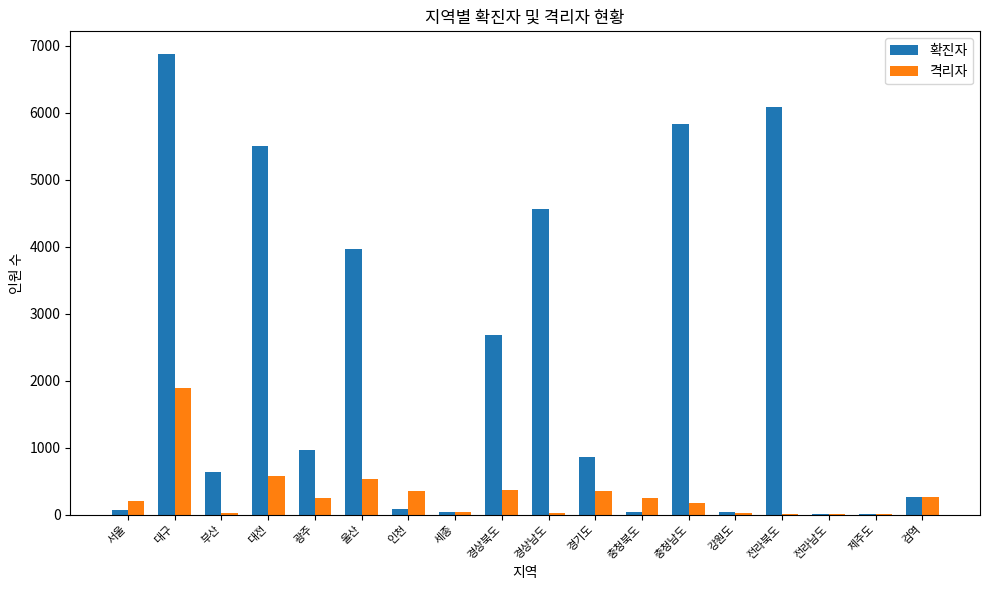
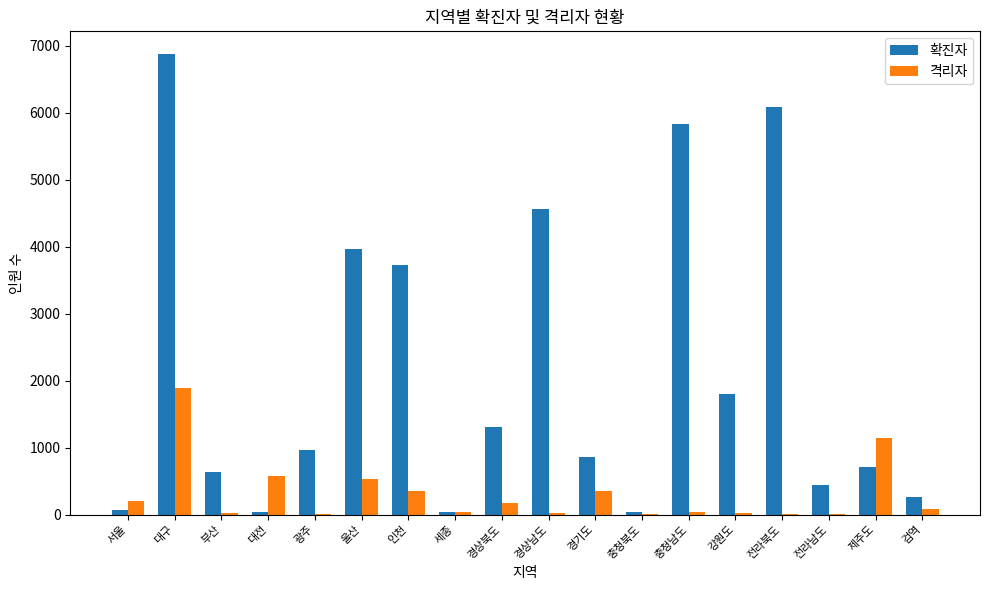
  {
    "확진자": {
      "서울": 100,
      "대구": 6900,
      "부산": 600,
-     "대전": 5500,
+     "대전": 0,
      "광주": 1000,
      "울산": 4000,
-     "인천": 100,
+     "인천": 3700,
      "세종": 0,
-     "경상북도": 2700,
+     "경상북도": 1300,
      "경상남도": 4600,
      "경기도": 900,
      "충청북도": 0,
      "충청남도": 5800,
-     "강원도": 0,
+     "강원도": 1800,
      "전라북도": 6100,
-     "전라남도": 0,
-     "제주도": 0,
+     "전라남도": 400,
+     "제주도": 700,
      "검역": 300
    },
    "격리자": {
      "서울": 200,
      "대구": 1900,
      "대전": 600,
-     "광주": 300,
+     "광주": 0,
      "울산": 500,
      "인천": 400,
      "세종": 0,
-     "경상북도": 400,
+     "경상북도": 200,
      "경기도": 400,
-     "충청북도": 200,
-     "충청남도": 200,
-     "제주도": 0,
-     "검역": 300
+     "충청북도": 0,
+     "충청남도": 0,
+     "제주도": 1200,
+     "검역": 100
    }
  }
